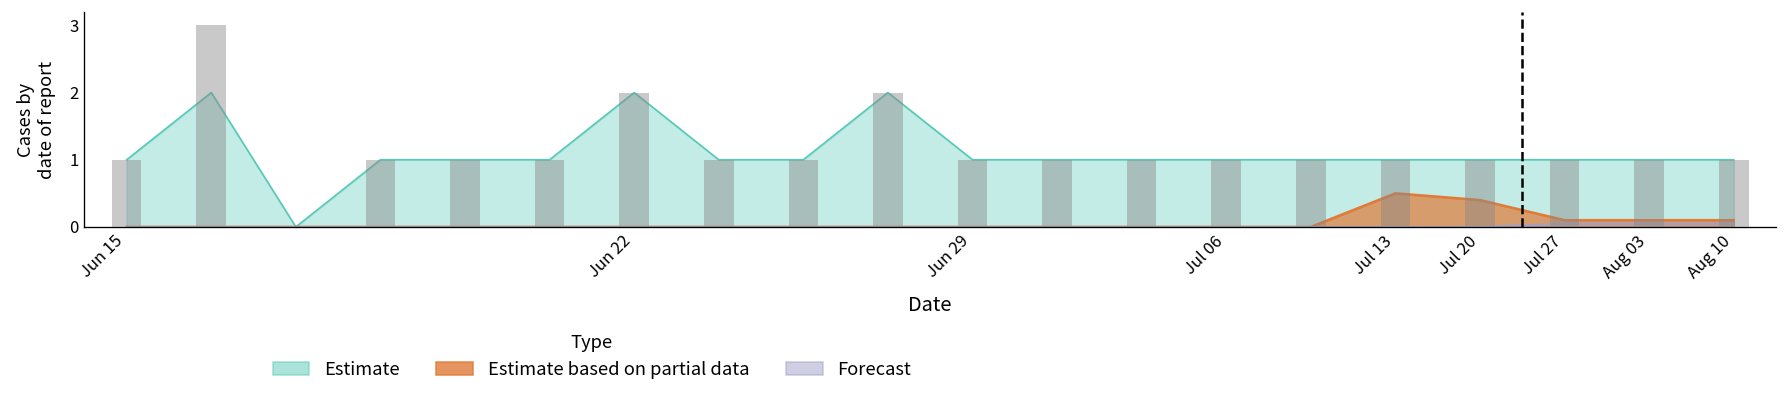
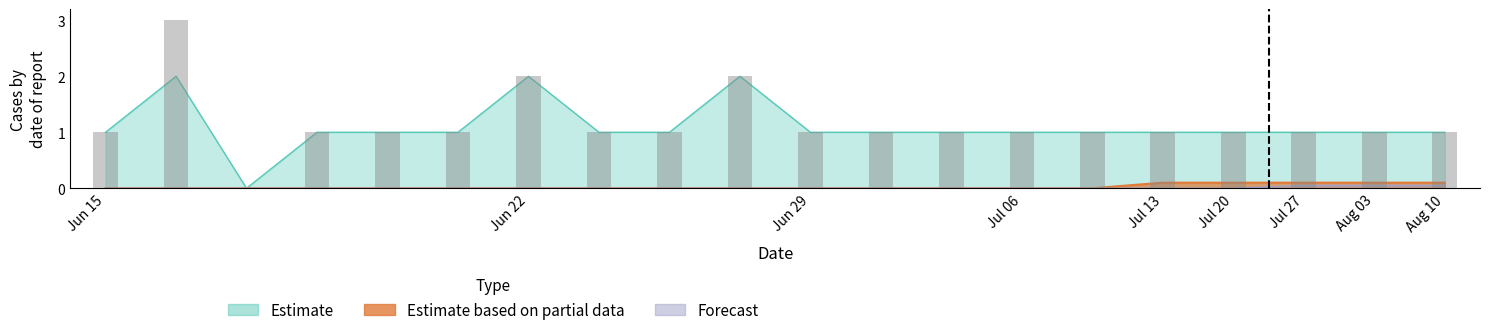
  {
    "Estimate based on partial data": {
-     "Jul 13": 0.5,
-     "Jul 20": 0.4,
+     "Jul 13": 0.1,
+     "Jul 20": 0.1,
      "Jul 27": 0.1,
      "Aug 03": 0.1,
      "Aug 10": 0.1
    }
  }
